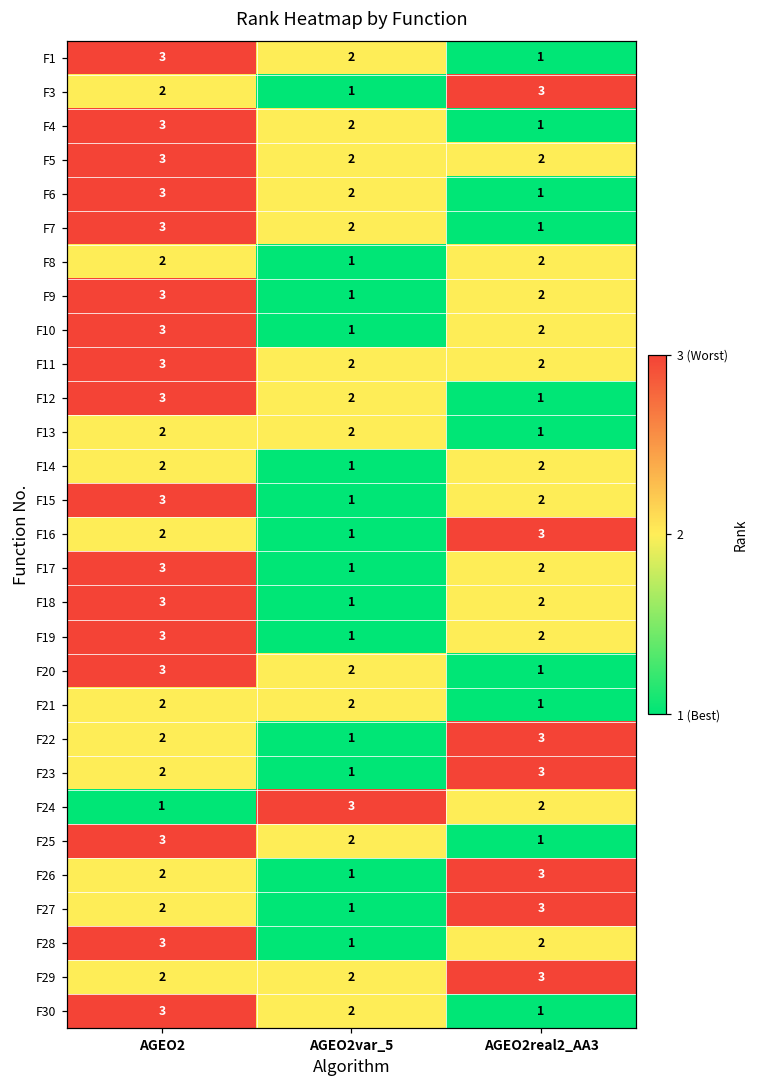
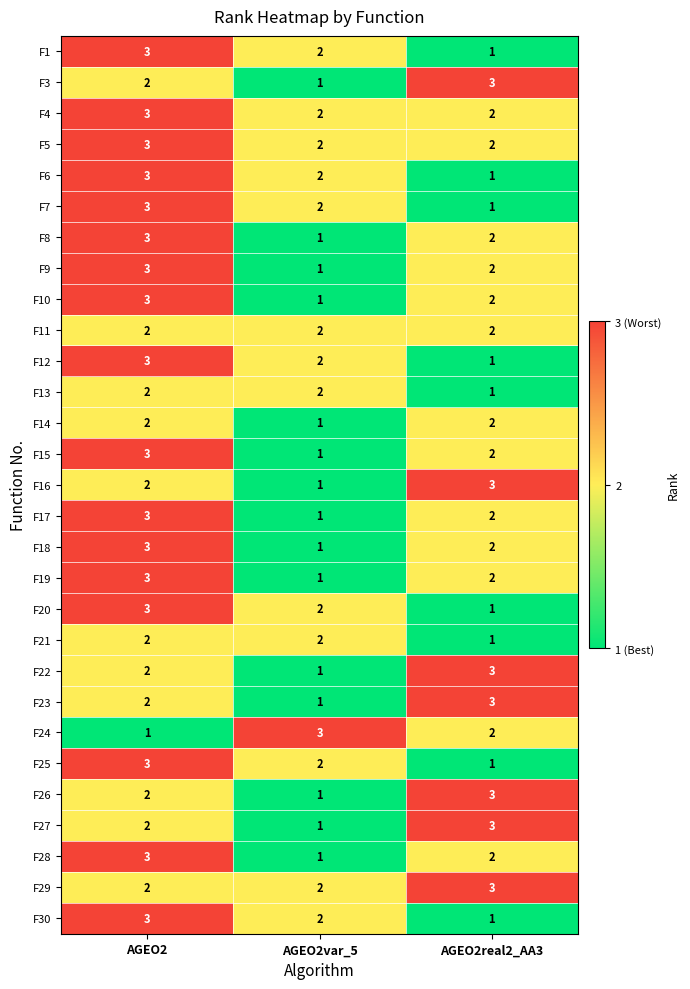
  {
    "F1": {
      "AGEO2": 3,
      "AGEO2var_5": 2,
      "AGEO2real2_AA3": 1
    },
    "F3": {
      "AGEO2": 2,
      "AGEO2var_5": 1,
      "AGEO2real2_AA3": 3
    },
    "F4": {
      "AGEO2": 3,
      "AGEO2var_5": 2,
-     "AGEO2real2_AA3": 1
+     "AGEO2real2_AA3": 2
    },
    "F5": {
      "AGEO2": 3,
      "AGEO2var_5": 2,
      "AGEO2real2_AA3": 2
    },
    "F6": {
      "AGEO2": 3,
      "AGEO2var_5": 2,
      "AGEO2real2_AA3": 1
    },
    "F7": {
      "AGEO2": 3,
      "AGEO2var_5": 2,
      "AGEO2real2_AA3": 1
    },
    "F8": {
-     "AGEO2": 2,
+     "AGEO2": 3,
      "AGEO2var_5": 1,
      "AGEO2real2_AA3": 2
    },
    "F9": {
      "AGEO2": 3,
      "AGEO2var_5": 1,
      "AGEO2real2_AA3": 2
    },
    "F10": {
      "AGEO2": 3,
      "AGEO2var_5": 1,
      "AGEO2real2_AA3": 2
    },
    "F11": {
-     "AGEO2": 3,
+     "AGEO2": 2,
      "AGEO2var_5": 2,
      "AGEO2real2_AA3": 2
    },
    "F12": {
      "AGEO2": 3,
      "AGEO2var_5": 2,
      "AGEO2real2_AA3": 1
    },
    "F13": {
      "AGEO2": 2,
      "AGEO2var_5": 2,
      "AGEO2real2_AA3": 1
    },
    "F14": {
      "AGEO2": 2,
      "AGEO2var_5": 1,
      "AGEO2real2_AA3": 2
    },
    "F15": {
      "AGEO2": 3,
      "AGEO2var_5": 1,
      "AGEO2real2_AA3": 2
    },
    "F16": {
      "AGEO2": 2,
      "AGEO2var_5": 1,
      "AGEO2real2_AA3": 3
    },
    "F17": {
      "AGEO2": 3,
      "AGEO2var_5": 1,
      "AGEO2real2_AA3": 2
    },
    "F18": {
      "AGEO2": 3,
      "AGEO2var_5": 1,
      "AGEO2real2_AA3": 2
    },
    "F19": {
      "AGEO2": 3,
      "AGEO2var_5": 1,
      "AGEO2real2_AA3": 2
    },
    "F20": {
      "AGEO2": 3,
      "AGEO2var_5": 2,
      "AGEO2real2_AA3": 1
    },
    "F21": {
      "AGEO2": 2,
      "AGEO2var_5": 2,
      "AGEO2real2_AA3": 1
    },
    "F22": {
      "AGEO2": 2,
      "AGEO2var_5": 1,
      "AGEO2real2_AA3": 3
    },
    "F23": {
      "AGEO2": 2,
      "AGEO2var_5": 1,
      "AGEO2real2_AA3": 3
    },
    "F24": {
      "AGEO2": 1,
      "AGEO2var_5": 3,
      "AGEO2real2_AA3": 2
    },
    "F25": {
      "AGEO2": 3,
      "AGEO2var_5": 2,
      "AGEO2real2_AA3": 1
    },
    "F26": {
      "AGEO2": 2,
      "AGEO2var_5": 1,
      "AGEO2real2_AA3": 3
    },
    "F27": {
      "AGEO2": 2,
      "AGEO2var_5": 1,
      "AGEO2real2_AA3": 3
    },
    "F28": {
      "AGEO2": 3,
      "AGEO2var_5": 1,
      "AGEO2real2_AA3": 2
    },
    "F29": {
      "AGEO2": 2,
      "AGEO2var_5": 2,
      "AGEO2real2_AA3": 3
    },
    "F30": {
      "AGEO2": 3,
      "AGEO2var_5": 2,
      "AGEO2real2_AA3": 1
    }
  }
